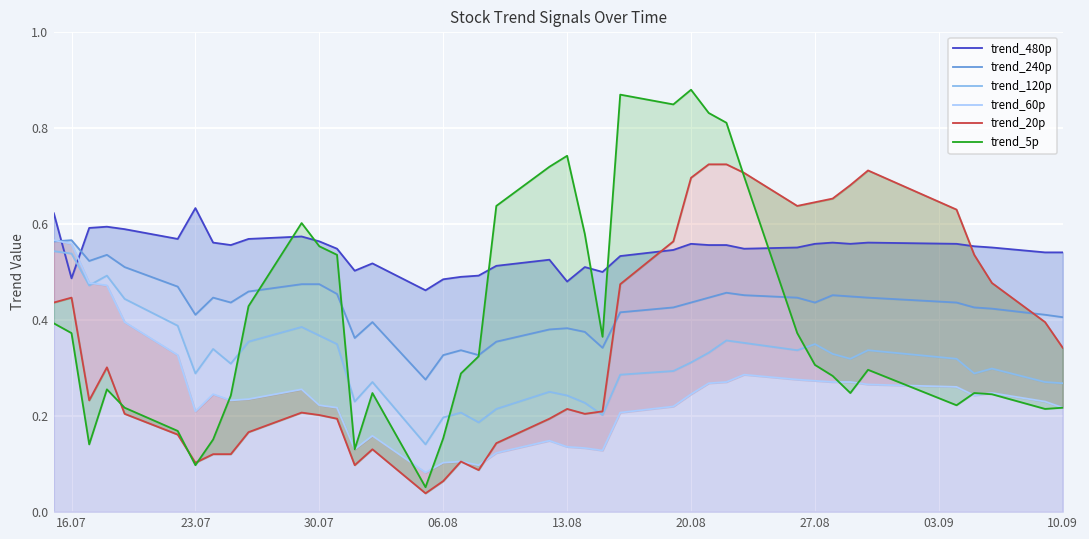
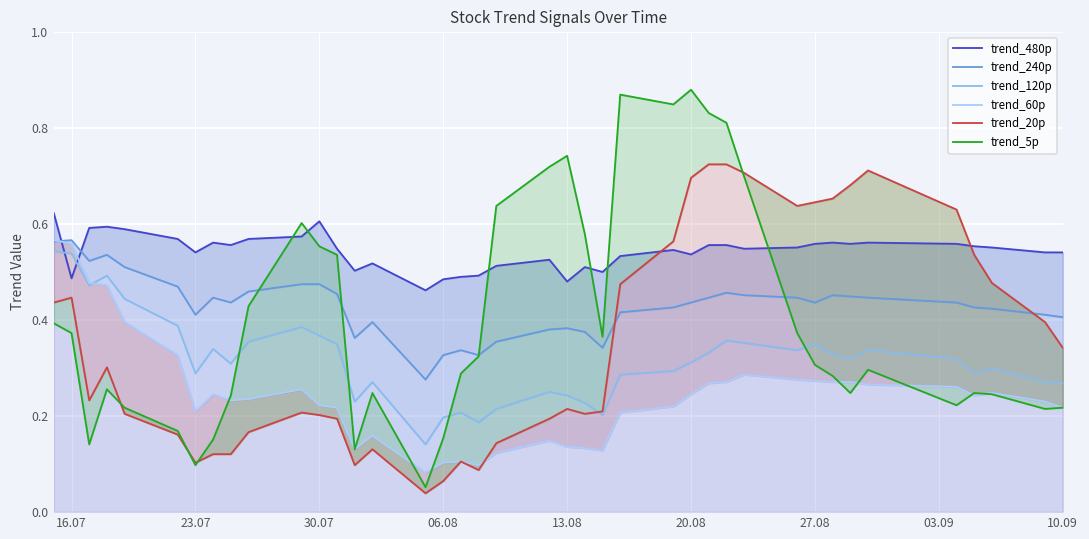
  {
    "trend_480p": {
      "16.07": 0.49,
-     "23.07": 0.63,
-     "30.07": 0.56,
-     "20.08": 0.56
+     "23.07": 0.54,
+     "30.07": 0.61,
+     "20.08": 0.54
    }
  }
